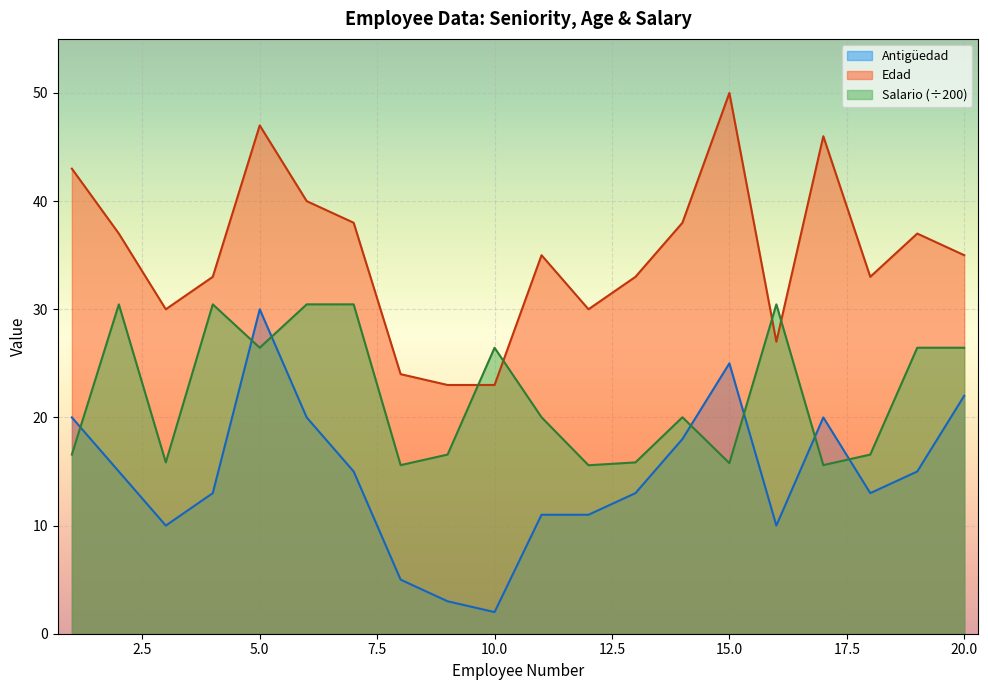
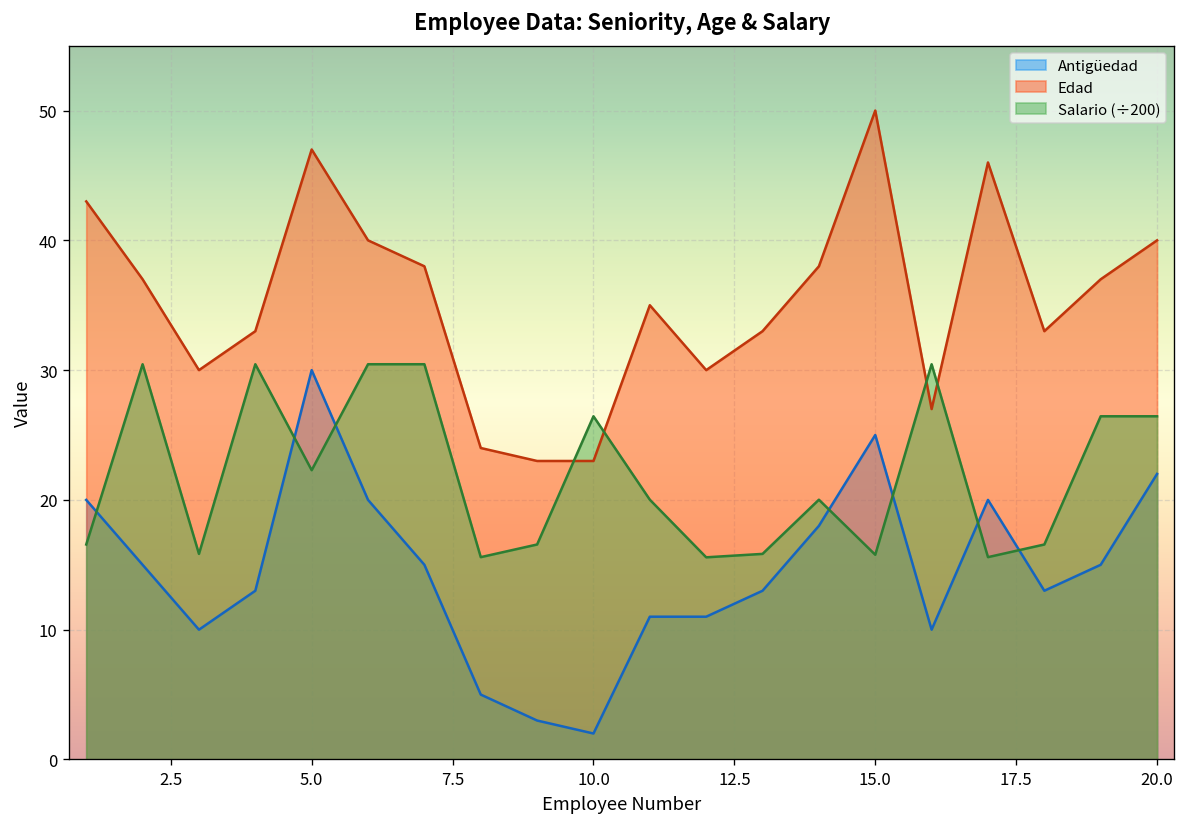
  {
    "Antigüedad": {
      "5.0": 30.0,
      "10.0": 2.0,
      "15.0": 25.0,
      "20.0": 22.0
    },
    "Edad": {
      "5.0": 47,
      "10.0": 23,
      "15.0": 50,
-     "20.0": 35
+     "20.0": 40
    },
    "Salario (÷200)": {
-     "5.0": 26.4,
+     "5.0": 22.3,
      "10.0": 26.4,
      "15.0": 15.8,
      "20.0": 26.4
    }
  }
